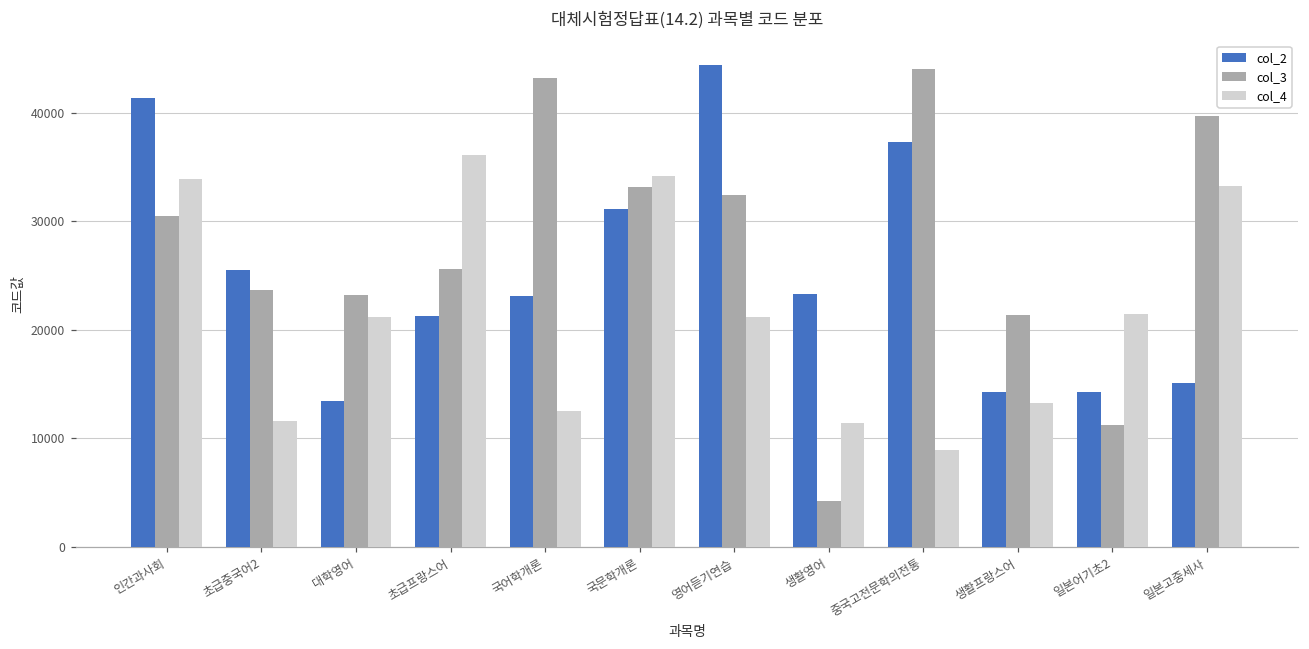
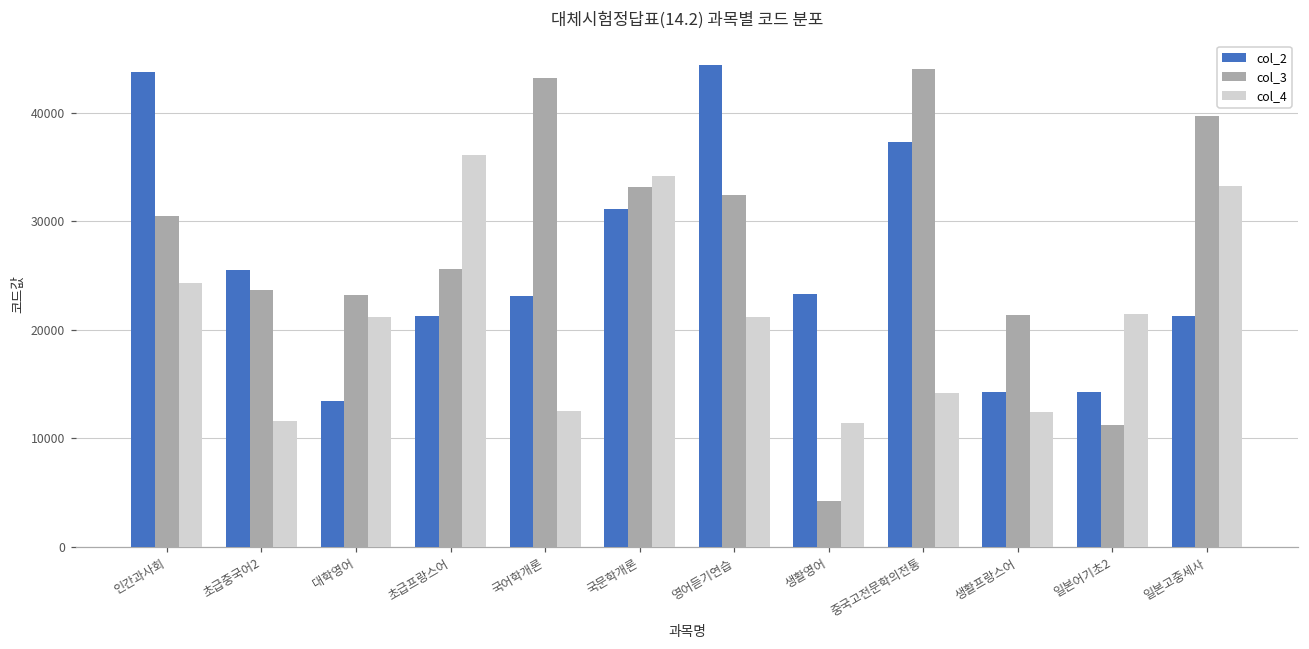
  {
    "col_2": {
-     "인간과사회": 41000,
+     "인간과사회": 44000,
      "초급중국어2": 26000,
      "대학영어": 13000,
      "초급프랑스어": 21000,
      "국어학개론": 23000,
      "국문학개론": 31000,
      "영어듣기연습": 44000,
      "생활영어": 23000,
      "중국고전문학의전통": 37000,
      "생활프랑스어": 14000,
      "일본어기초2": 14000,
-     "일본고중세사": 15000
+     "일본고중세사": 21000
    },
    "col_3": {
      "인간과사회": 30000,
      "초급중국어2": 24000,
      "대학영어": 23000,
      "초급프랑스어": 26000,
      "국어학개론": 43000,
      "국문학개론": 33000,
      "영어듣기연습": 32000,
      "생활영어": 4000,
      "중국고전문학의전통": 44000,
      "생활프랑스어": 21000,
      "일본어기초2": 11000,
      "일본고중세사": 40000
    },
    "col_4": {
-     "인간과사회": 34000,
+     "인간과사회": 24000,
      "초급중국어2": 12000,
      "대학영어": 21000,
      "초급프랑스어": 36000,
      "국어학개론": 13000,
      "국문학개론": 34000,
      "영어듣기연습": 21000,
      "생활영어": 11000,
-     "중국고전문학의전통": 9000,
-     "생활프랑스어": 13000,
+     "중국고전문학의전통": 14000,
+     "생활프랑스어": 12000,
      "일본어기초2": 21000,
      "일본고중세사": 33000
    }
  }
